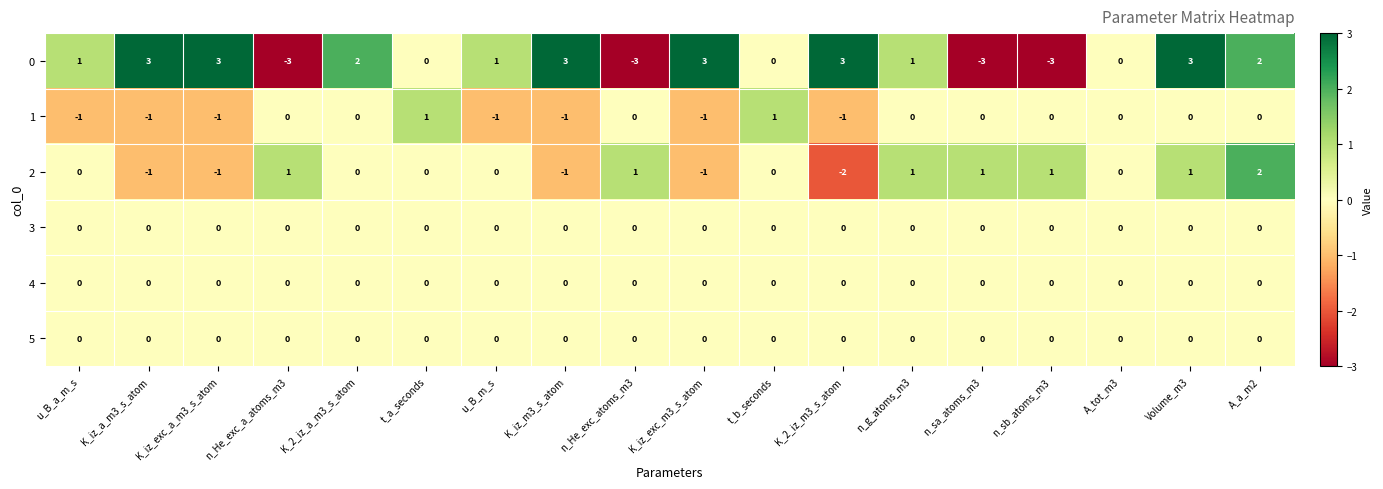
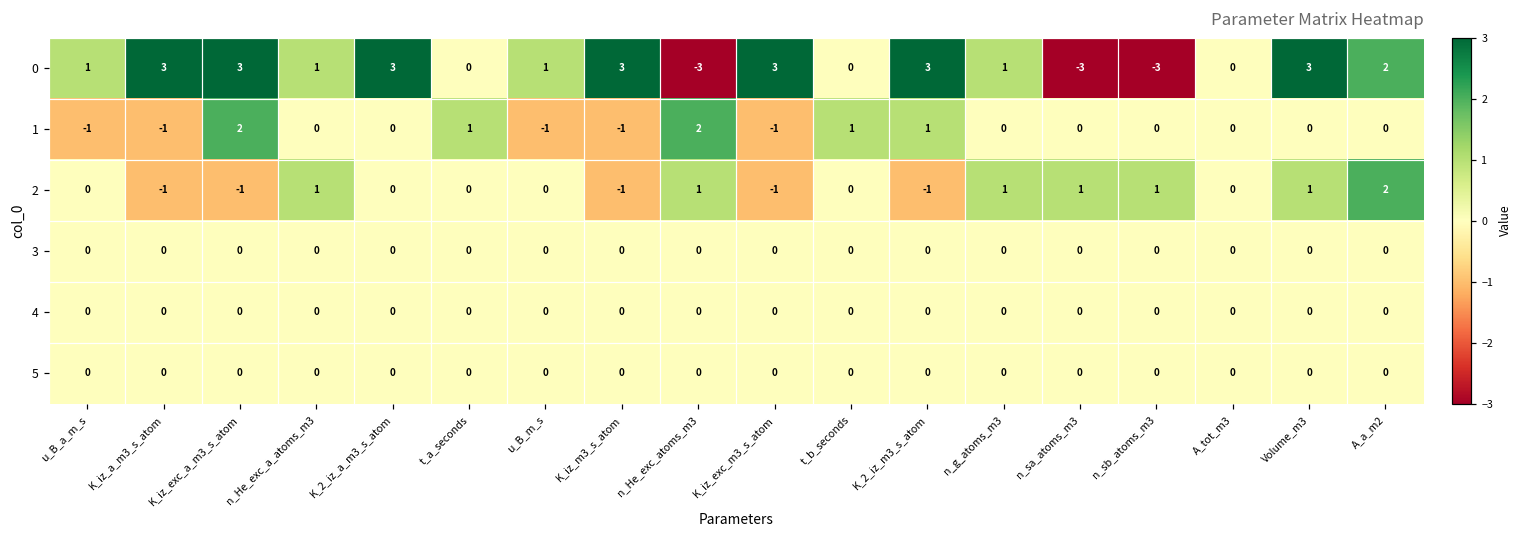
  {
    "0": {
      "u_B_a_m_s": 1,
      "K_iz_a_m3_s_atom": 3,
      "K_iz_exc_a_m3_s_atom": 3,
-     "n_He_exc_a_atoms_m3": -3,
-     "K_2_iz_a_m3_s_atom": 2,
+     "n_He_exc_a_atoms_m3": 1,
+     "K_2_iz_a_m3_s_atom": 3,
      "t_a_seconds": 0,
      "u_B_m_s": 1,
      "K_iz_m3_s_atom": 3,
      "n_He_exc_atoms_m3": -3,
      "K_iz_exc_m3_s_atom": 3,
      "t_b_seconds": 0,
      "K_2_iz_m3_s_atom": 3,
      "n_g_atoms_m3": 1,
      "n_sa_atoms_m3": -3,
      "n_sb_atoms_m3": -3,
      "A_tot_m3": 0,
      "Volume_m3": 3,
      "A_a_m2": 2
    },
    "1": {
      "u_B_a_m_s": -1,
      "K_iz_a_m3_s_atom": -1,
-     "K_iz_exc_a_m3_s_atom": -1,
+     "K_iz_exc_a_m3_s_atom": 2,
      "n_He_exc_a_atoms_m3": 0,
      "K_2_iz_a_m3_s_atom": 0,
      "t_a_seconds": 1,
      "u_B_m_s": -1,
      "K_iz_m3_s_atom": -1,
-     "n_He_exc_atoms_m3": 0,
+     "n_He_exc_atoms_m3": 2,
      "K_iz_exc_m3_s_atom": -1,
      "t_b_seconds": 1,
-     "K_2_iz_m3_s_atom": -1,
+     "K_2_iz_m3_s_atom": 1,
      "n_g_atoms_m3": 0,
      "n_sa_atoms_m3": 0,
      "n_sb_atoms_m3": 0,
      "A_tot_m3": 0,
      "Volume_m3": 0,
      "A_a_m2": 0
    },
    "2": {
      "u_B_a_m_s": 0,
      "K_iz_a_m3_s_atom": -1,
      "K_iz_exc_a_m3_s_atom": -1,
      "n_He_exc_a_atoms_m3": 1,
      "K_2_iz_a_m3_s_atom": 0,
      "t_a_seconds": 0,
      "u_B_m_s": 0,
      "K_iz_m3_s_atom": -1,
      "n_He_exc_atoms_m3": 1,
      "K_iz_exc_m3_s_atom": -1,
      "t_b_seconds": 0,
-     "K_2_iz_m3_s_atom": -2,
+     "K_2_iz_m3_s_atom": -1,
      "n_g_atoms_m3": 1,
      "n_sa_atoms_m3": 1,
      "n_sb_atoms_m3": 1,
      "A_tot_m3": 0,
      "Volume_m3": 1,
      "A_a_m2": 2
    },
    "3": {
      "u_B_a_m_s": 0,
      "K_iz_a_m3_s_atom": 0,
      "K_iz_exc_a_m3_s_atom": 0,
      "n_He_exc_a_atoms_m3": 0,
      "K_2_iz_a_m3_s_atom": 0,
      "t_a_seconds": 0,
      "u_B_m_s": 0,
      "K_iz_m3_s_atom": 0,
      "n_He_exc_atoms_m3": 0,
      "K_iz_exc_m3_s_atom": 0,
      "t_b_seconds": 0,
      "K_2_iz_m3_s_atom": 0,
      "n_g_atoms_m3": 0,
      "n_sa_atoms_m3": 0,
      "n_sb_atoms_m3": 0,
      "A_tot_m3": 0,
      "Volume_m3": 0,
      "A_a_m2": 0
    },
    "4": {
      "u_B_a_m_s": 0,
      "K_iz_a_m3_s_atom": 0,
      "K_iz_exc_a_m3_s_atom": 0,
      "n_He_exc_a_atoms_m3": 0,
      "K_2_iz_a_m3_s_atom": 0,
      "t_a_seconds": 0,
      "u_B_m_s": 0,
      "K_iz_m3_s_atom": 0,
      "n_He_exc_atoms_m3": 0,
      "K_iz_exc_m3_s_atom": 0,
      "t_b_seconds": 0,
      "K_2_iz_m3_s_atom": 0,
      "n_g_atoms_m3": 0,
      "n_sa_atoms_m3": 0,
      "n_sb_atoms_m3": 0,
      "A_tot_m3": 0,
      "Volume_m3": 0,
      "A_a_m2": 0
    },
    "5": {
      "u_B_a_m_s": 0,
      "K_iz_a_m3_s_atom": 0,
      "K_iz_exc_a_m3_s_atom": 0,
      "n_He_exc_a_atoms_m3": 0,
      "K_2_iz_a_m3_s_atom": 0,
      "t_a_seconds": 0,
      "u_B_m_s": 0,
      "K_iz_m3_s_atom": 0,
      "n_He_exc_atoms_m3": 0,
      "K_iz_exc_m3_s_atom": 0,
      "t_b_seconds": 0,
      "K_2_iz_m3_s_atom": 0,
      "n_g_atoms_m3": 0,
      "n_sa_atoms_m3": 0,
      "n_sb_atoms_m3": 0,
      "A_tot_m3": 0,
      "Volume_m3": 0,
      "A_a_m2": 0
    }
  }
